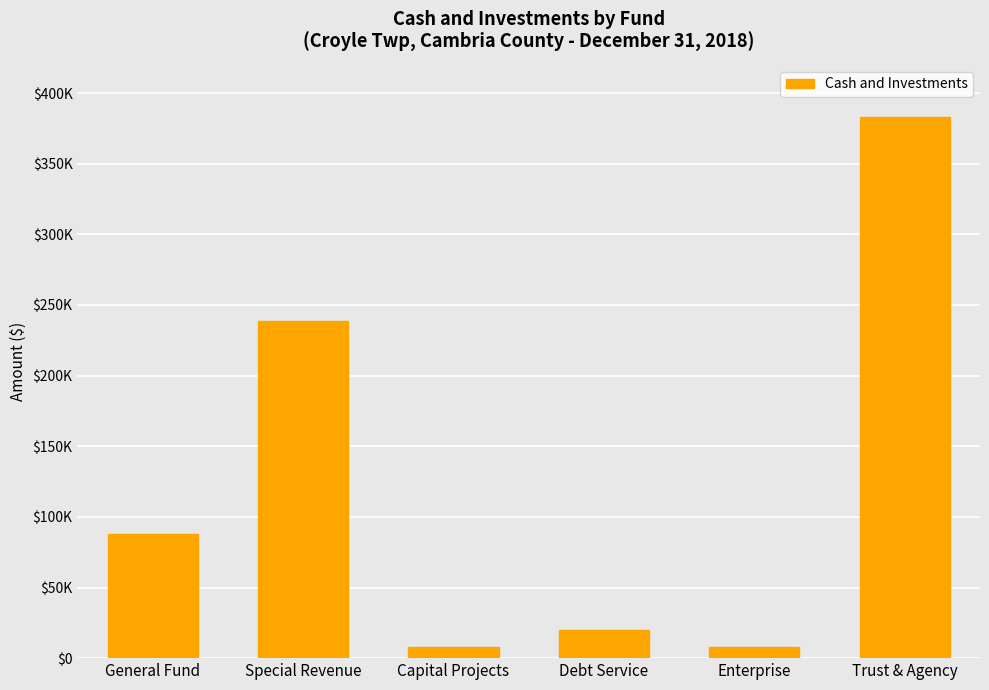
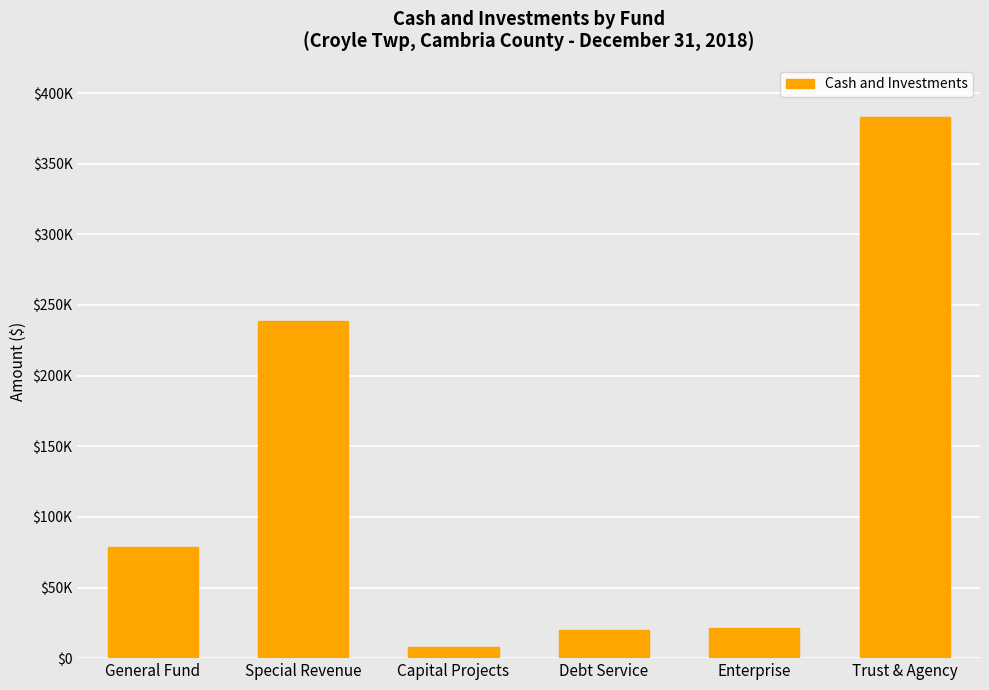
  {
-   "General Fund": "$88000",
+   "General Fund": "$78000",
    "Special Revenue": "$239000",
    "Capital Projects": "$8000",
    "Debt Service": "$20000",
-   "Enterprise": "$8000",
+   "Enterprise": "$21000",
    "Trust & Agency": "$383000"
  }
